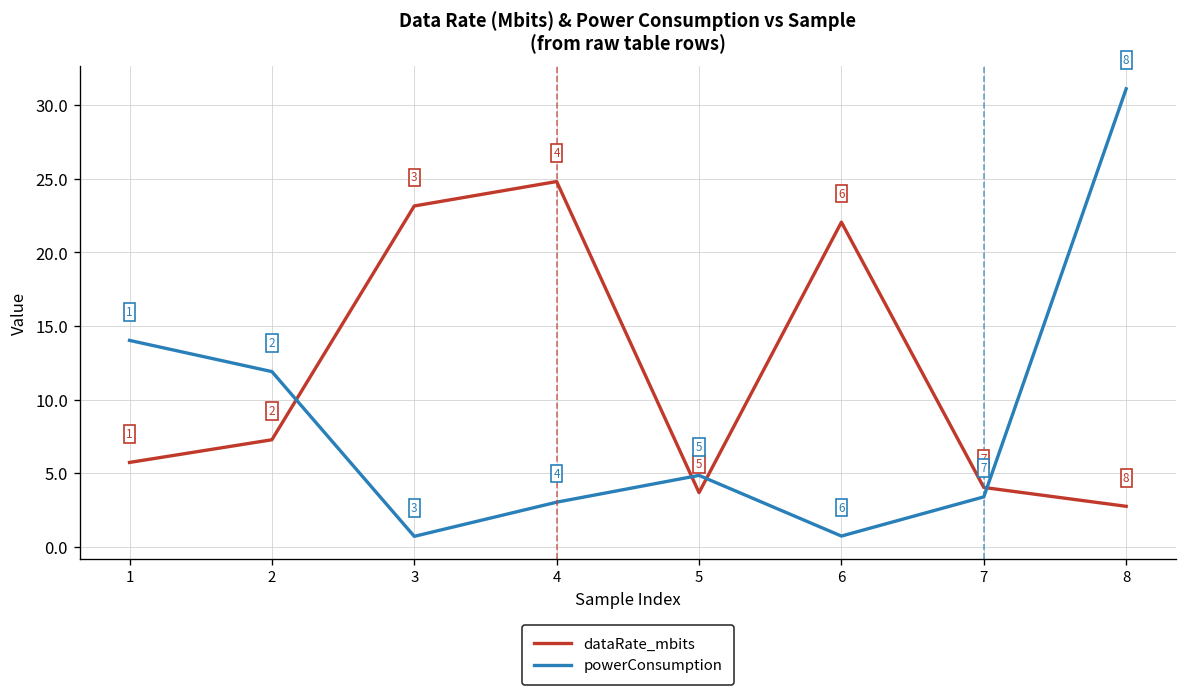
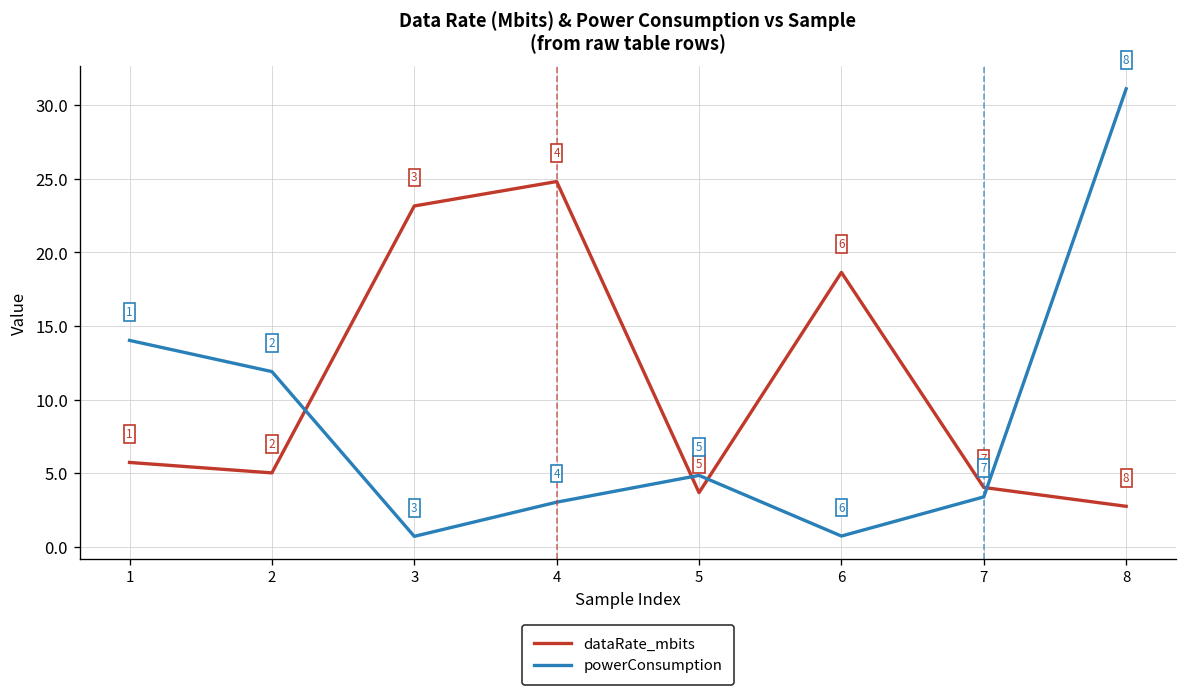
  {
    "dataRate_mbits": {
-     "2": 7.3,
+     "2": 5.0,
      "5": 3.7,
-     "6": 22.1
+     "6": 18.7
    },
    "powerConsumption": {
      "7": 3.4
    }
  }
